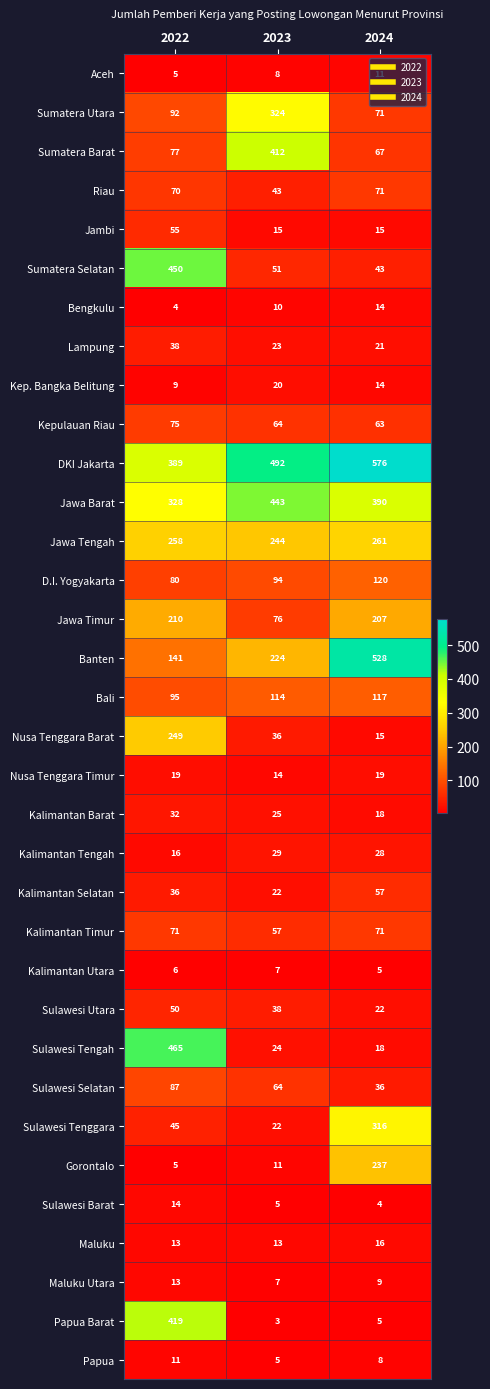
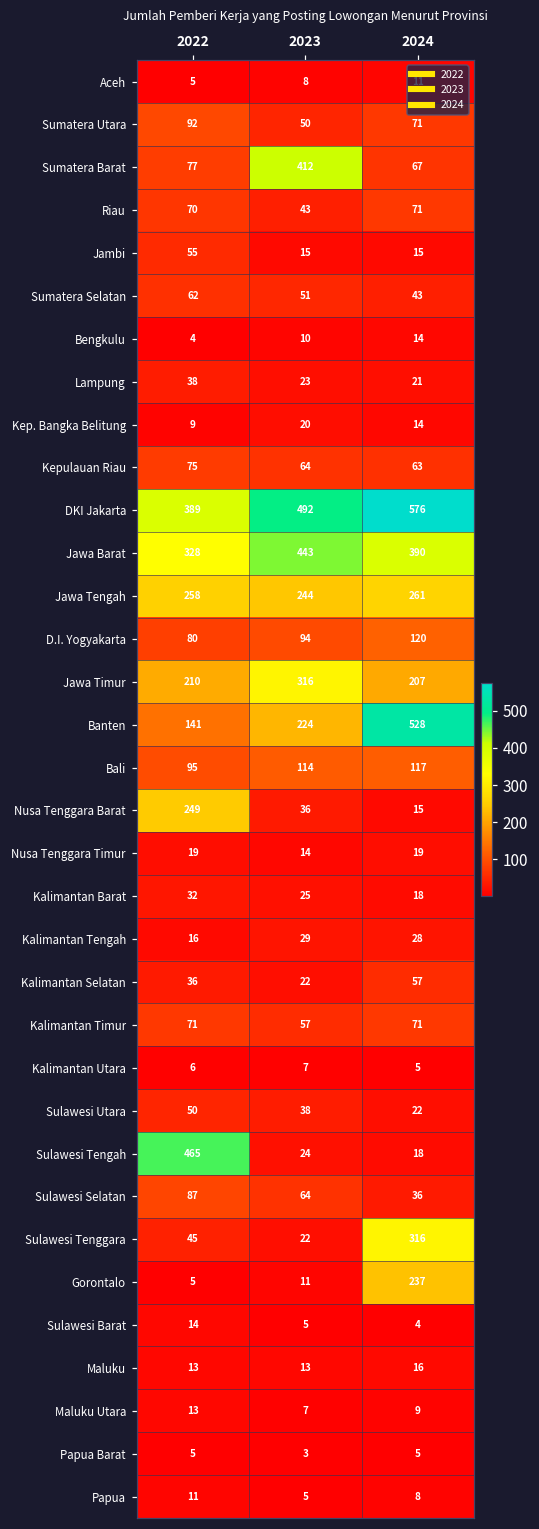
  {
    "Aceh": {
      "2022": 5,
      "2023": 8
    },
    "Sumatera Utara": {
      "2022": 92,
-     "2023": 324,
+     "2023": 50,
      "2024": 71
    },
    "Sumatera Barat": {
      "2022": 77,
      "2023": 412,
      "2024": 67
    },
    "Riau": {
      "2022": 70,
      "2023": 43,
      "2024": 71
    },
    "Jambi": {
      "2022": 55,
      "2023": 15,
      "2024": 15
    },
    "Sumatera Selatan": {
-     "2022": 450,
+     "2022": 62,
      "2023": 51,
      "2024": 43
    },
    "Bengkulu": {
      "2022": 4,
      "2023": 10,
      "2024": 14
    },
    "Lampung": {
      "2022": 38,
      "2023": 23,
      "2024": 21
    },
    "Kep. Bangka Belitung": {
      "2022": 9,
      "2023": 20,
      "2024": 14
    },
    "Kepulauan Riau": {
      "2022": 75,
      "2023": 64,
      "2024": 63
    },
    "DKI Jakarta": {
      "2022": 389,
      "2023": 492,
      "2024": 576
    },
    "Jawa Barat": {
      "2022": 328,
      "2023": 443,
      "2024": 390
    },
    "Jawa Tengah": {
      "2022": 258,
      "2023": 244,
      "2024": 261
    },
    "D.I. Yogyakarta": {
      "2022": 80,
      "2023": 94,
      "2024": 120
    },
    "Jawa Timur": {
      "2022": 210,
-     "2023": 76,
+     "2023": 316,
      "2024": 207
    },
    "Banten": {
      "2022": 141,
      "2023": 224,
      "2024": 528
    },
    "Bali": {
      "2022": 95,
      "2023": 114,
      "2024": 117
    },
    "Nusa Tenggara Barat": {
      "2022": 249,
      "2023": 36,
      "2024": 15
    },
    "Nusa Tenggara Timur": {
      "2022": 19,
      "2023": 14,
      "2024": 19
    },
    "Kalimantan Barat": {
      "2022": 32,
      "2023": 25,
      "2024": 18
    },
    "Kalimantan Tengah": {
      "2022": 16,
      "2023": 29,
      "2024": 28
    },
    "Kalimantan Selatan": {
      "2022": 36,
      "2023": 22,
      "2024": 57
    },
    "Kalimantan Timur": {
      "2022": 71,
      "2023": 57,
      "2024": 71
    },
    "Kalimantan Utara": {
      "2022": 6,
      "2023": 7,
      "2024": 5
    },
    "Sulawesi Utara": {
      "2022": 50,
      "2023": 38,
      "2024": 22
    },
    "Sulawesi Tengah": {
      "2022": 465,
      "2023": 24,
      "2024": 18
    },
    "Sulawesi Selatan": {
      "2022": 87,
      "2023": 64,
      "2024": 36
    },
    "Sulawesi Tenggara": {
      "2022": 45,
      "2023": 22,
      "2024": 316
    },
    "Gorontalo": {
      "2022": 5,
      "2023": 11,
      "2024": 237
    },
    "Sulawesi Barat": {
      "2022": 14,
      "2023": 5,
      "2024": 4
    },
    "Maluku": {
      "2022": 13,
      "2023": 13,
      "2024": 16
    },
    "Maluku Utara": {
      "2022": 13,
      "2023": 7,
      "2024": 9
    },
    "Papua Barat": {
-     "2022": 419,
+     "2022": 5,
      "2023": 3,
      "2024": 5
    },
    "Papua": {
      "2022": 11,
      "2023": 5,
      "2024": 8
    }
  }
